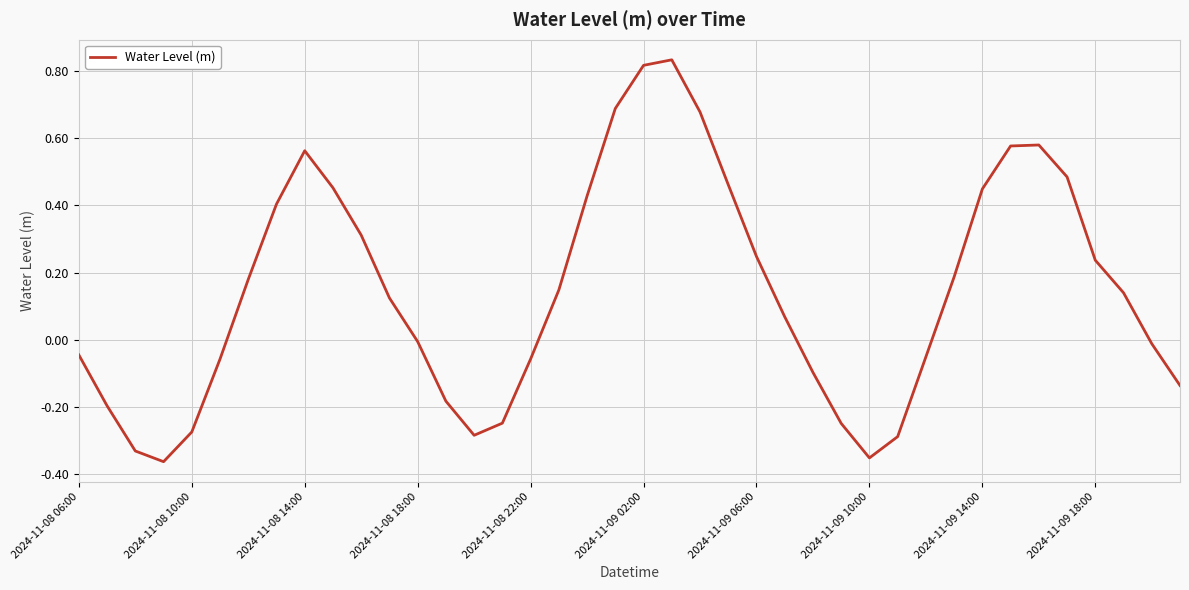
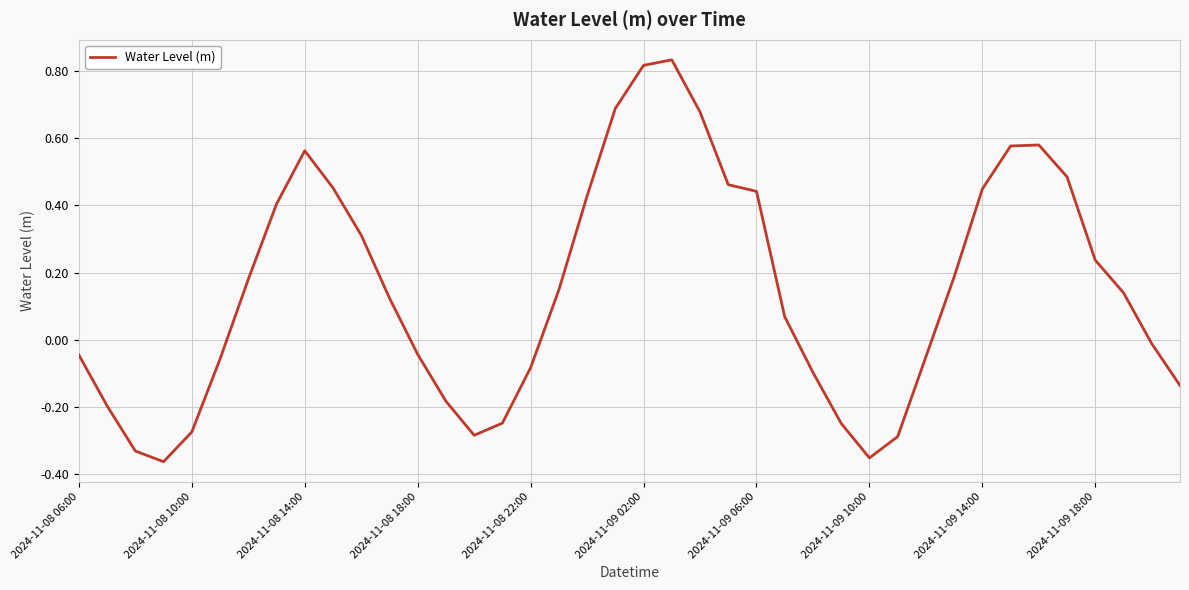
  {
    "2024-11-08 06:00": -0.04,
    "2024-11-08 10:00": -0.27,
    "2024-11-08 14:00": 0.56,
-   "2024-11-08 18:00": -0.01,
-   "2024-11-08 22:00": -0.06,
+   "2024-11-08 18:00": -0.04,
+   "2024-11-08 22:00": -0.08,
    "2024-11-09 02:00": 0.82,
-   "2024-11-09 06:00": 0.25,
+   "2024-11-09 06:00": 0.44,
    "2024-11-09 10:00": -0.35,
    "2024-11-09 14:00": 0.45,
    "2024-11-09 18:00": 0.24
  }
